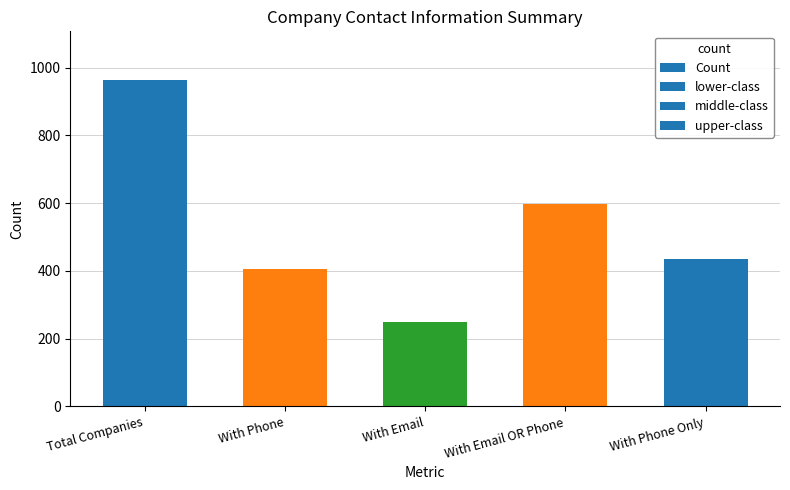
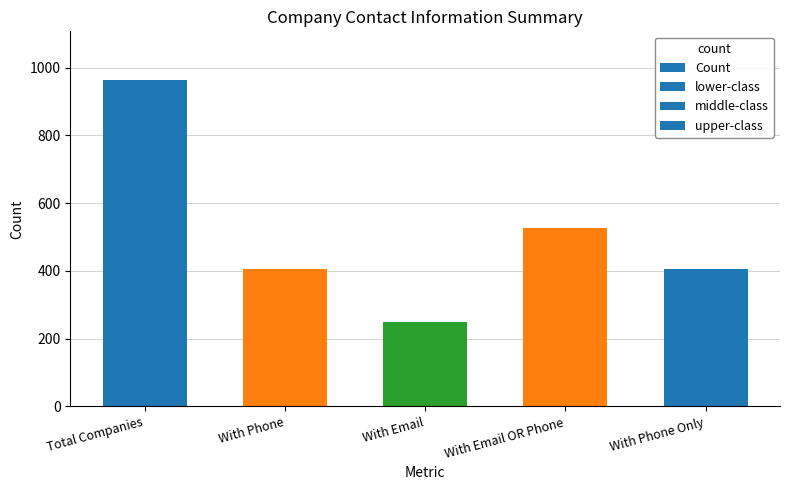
  {
    "Total Companies": 960,
    "With Phone": 410,
    "With Email": 250,
-   "With Email OR Phone": 600,
-   "With Phone Only": 440
+   "With Email OR Phone": 530,
+   "With Phone Only": 410
  }
